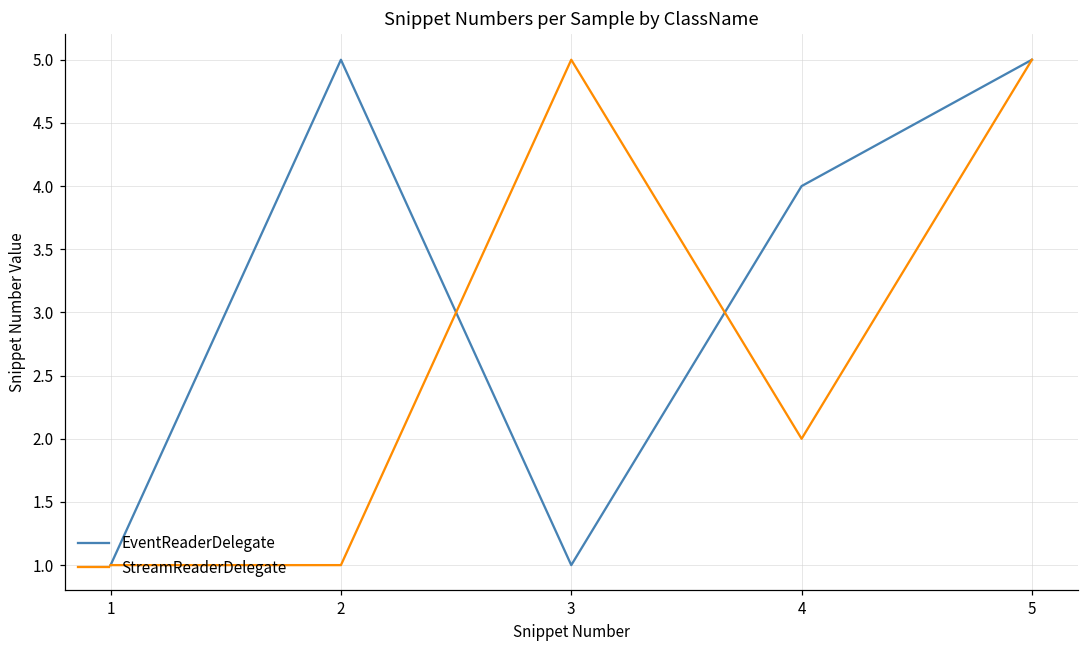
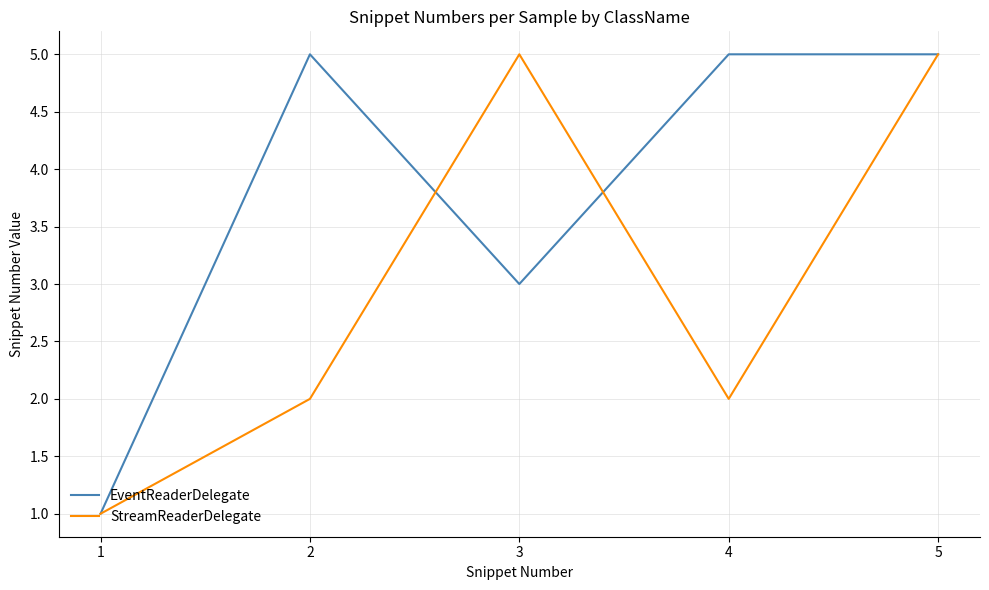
  {
    "EventReaderDelegate": {
      "2": 5,
-     "3": 1,
-     "4": 4
+     "3": 3,
+     "4": 5
    },
    "StreamReaderDelegate": {
-     "2": 1,
+     "2": 2,
      "3": 5,
      "4": 2
    }
  }
